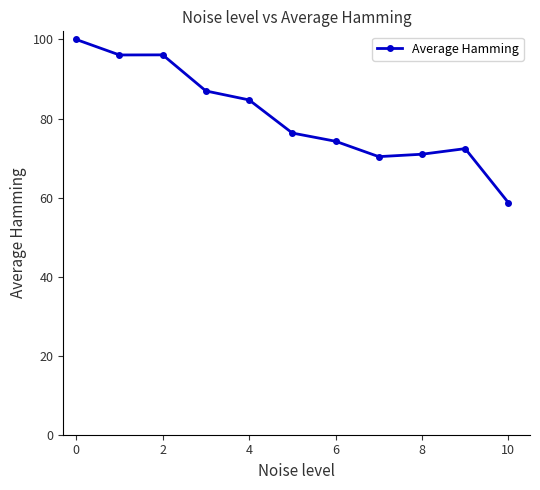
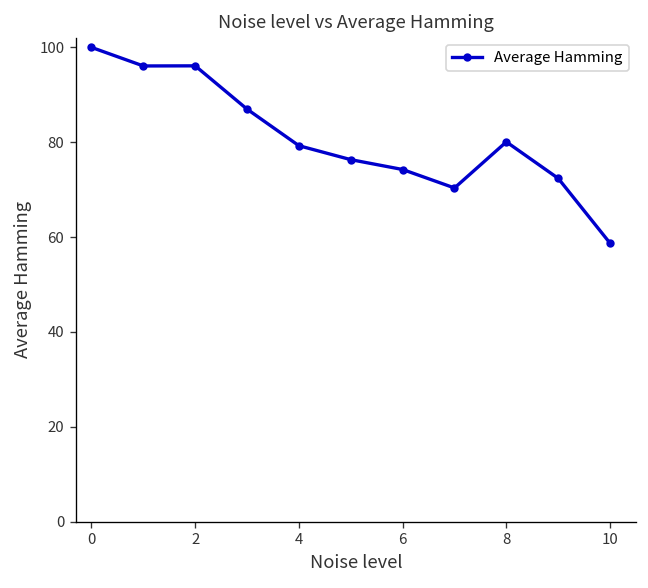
  {
    "0": 100,
    "2": 96,
-   "4": 85,
+   "4": 79,
    "6": 74,
-   "8": 71,
+   "8": 80,
    "10": 59
  }
